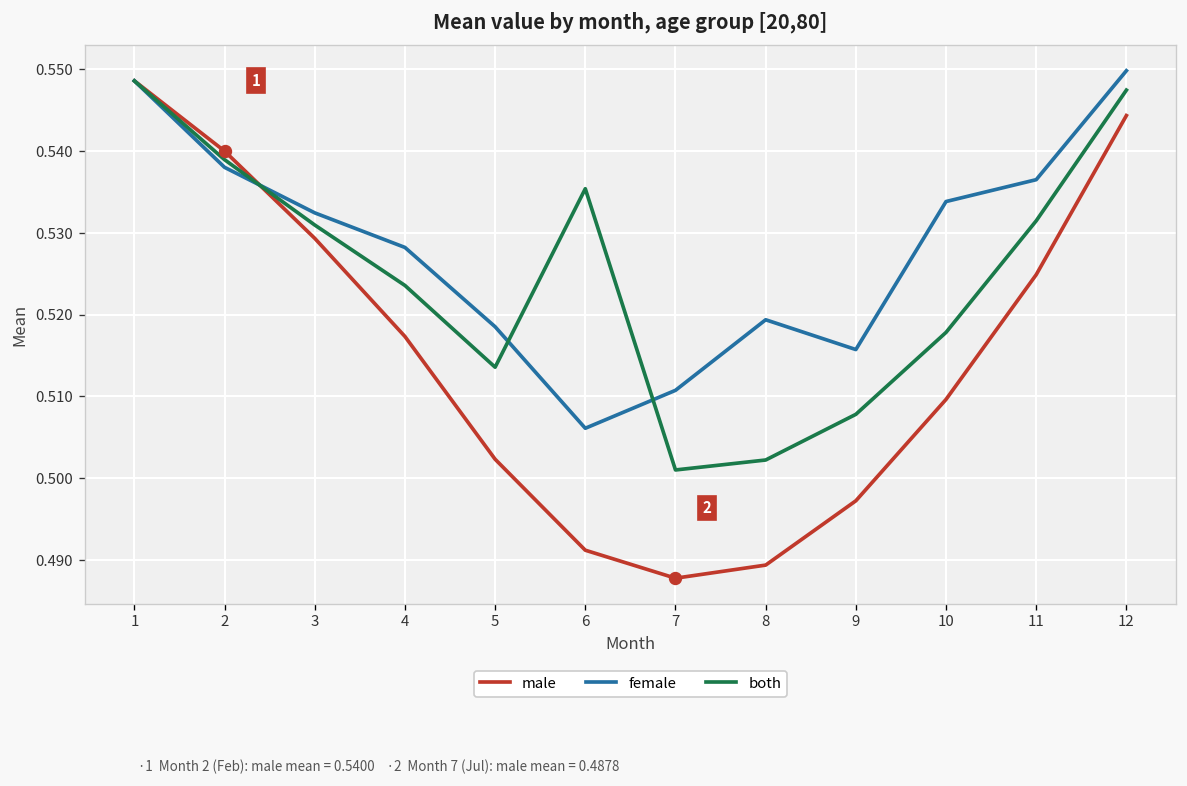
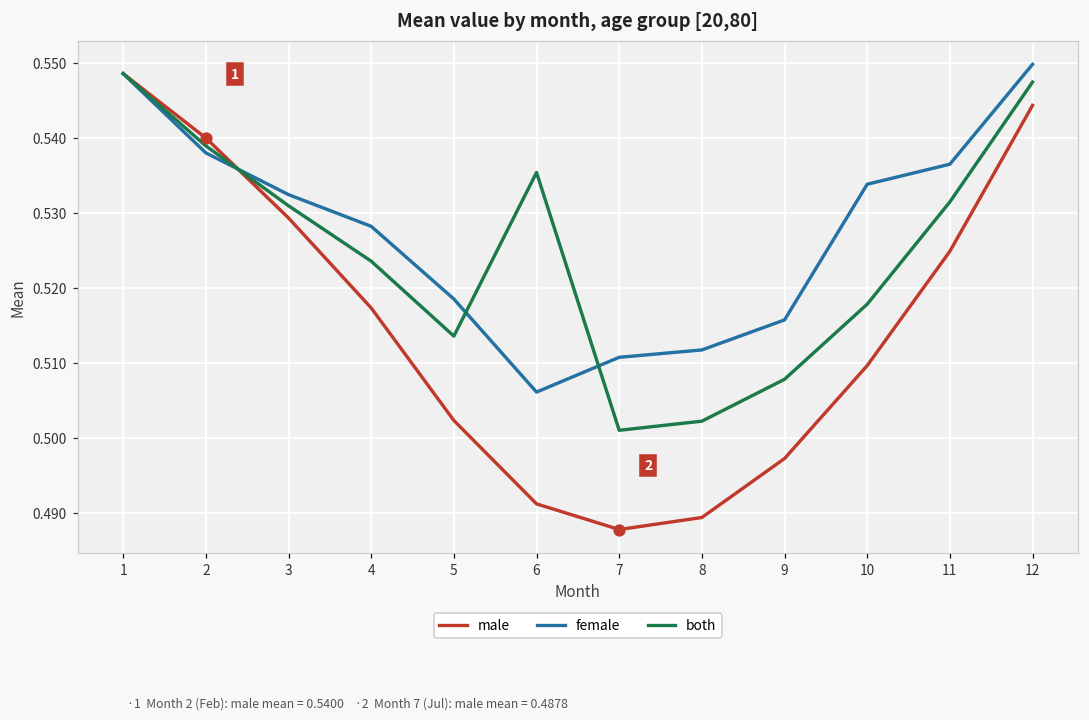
  {
    "female": {
      "2": 0.538,
      "3": 0.532,
      "4": 0.528,
      "5": 0.519,
      "6": 0.506,
      "7": 0.511,
-     "8": 0.519,
+     "8": 0.512,
      "9": 0.516,
      "10": 0.534,
      "11": 0.537,
      "12": 0.550
    },
    "both": {
      "2": 0.539,
      "3": 0.531,
      "4": 0.524,
      "5": 0.514,
      "6": 0.535,
      "7": 0.501,
      "8": 0.502,
      "9": 0.508,
      "10": 0.518,
      "11": 0.531,
      "12": 0.547
    }
  }
